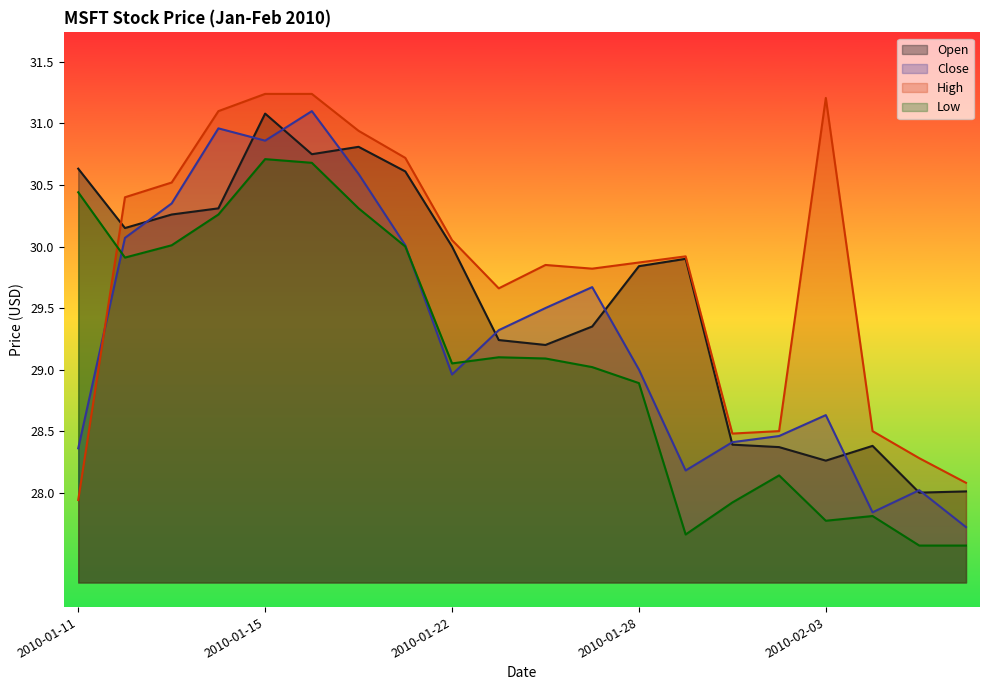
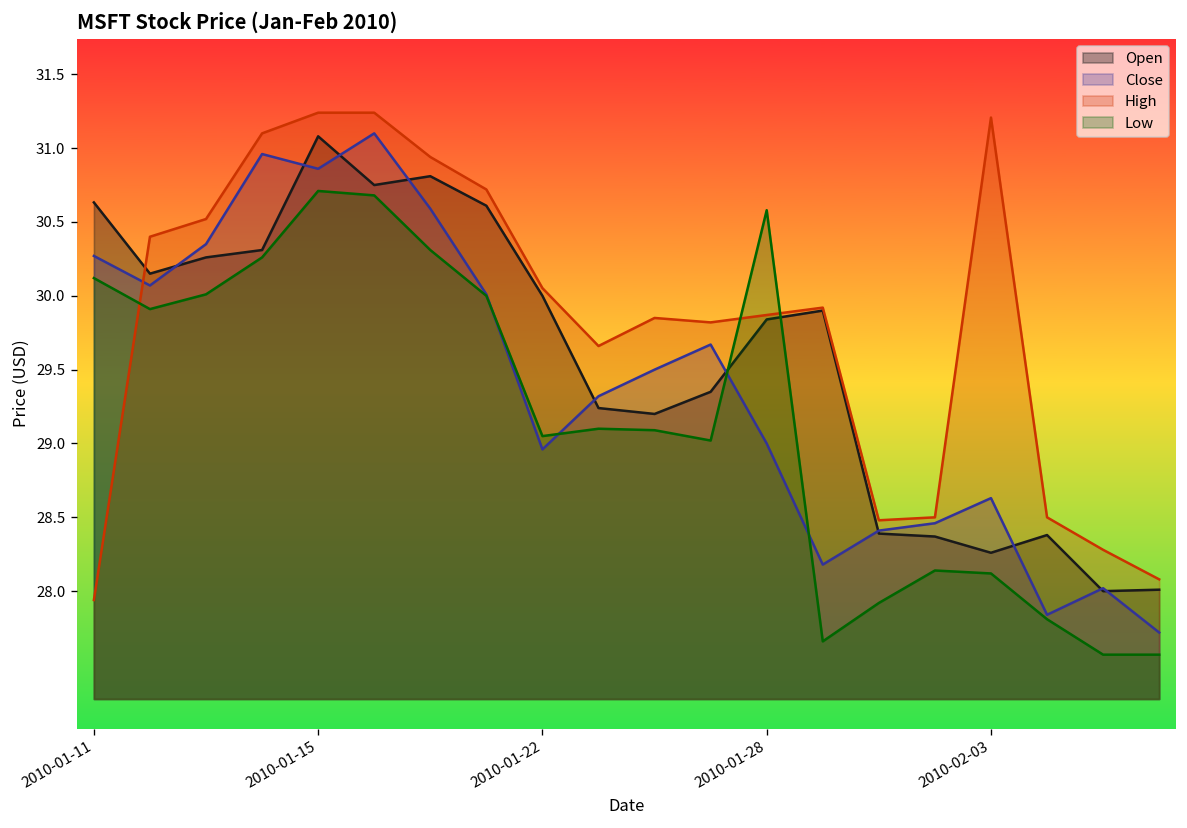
  {
    "Open": {
      "2010-01-11": 30.63,
      "2010-01-15": 31.08,
      "2010-01-22": 30.00,
      "2010-01-28": 29.84,
      "2010-02-03": 28.26
    },
    "Close": {
-     "2010-01-11": 28.36,
+     "2010-01-11": 30.27,
      "2010-01-15": 30.86,
      "2010-01-22": 28.96,
      "2010-01-28": 29.00,
      "2010-02-03": 28.63
    },
    "High": {
      "2010-01-11": 27.94,
      "2010-01-15": 31.24,
      "2010-01-22": 30.05,
      "2010-01-28": 29.87,
      "2010-02-03": 31.21
    },
    "Low": {
-     "2010-01-11": 30.44,
+     "2010-01-11": 30.12,
      "2010-01-15": 30.71,
      "2010-01-22": 29.05,
-     "2010-01-28": 28.89,
-     "2010-02-03": 27.77
+     "2010-01-28": 30.58,
+     "2010-02-03": 28.12
    }
  }
